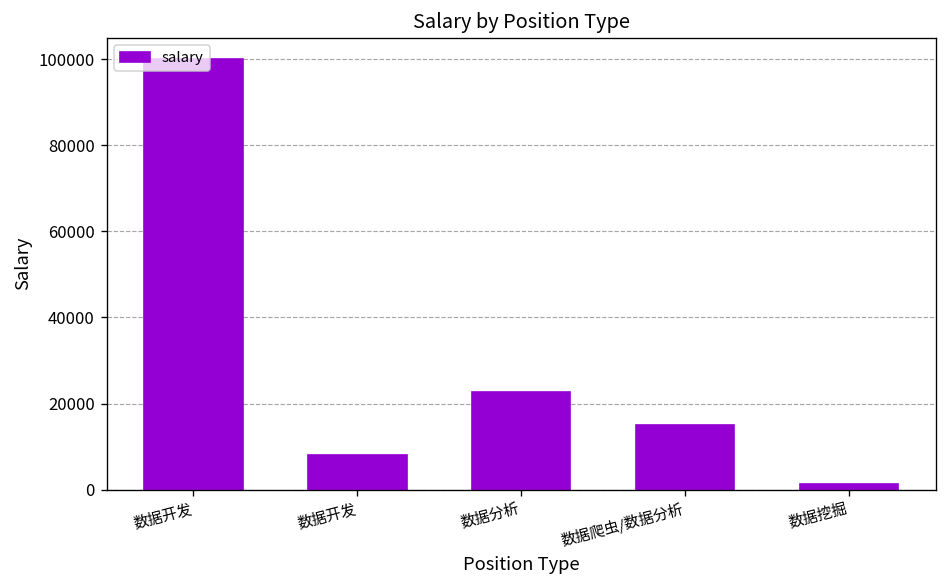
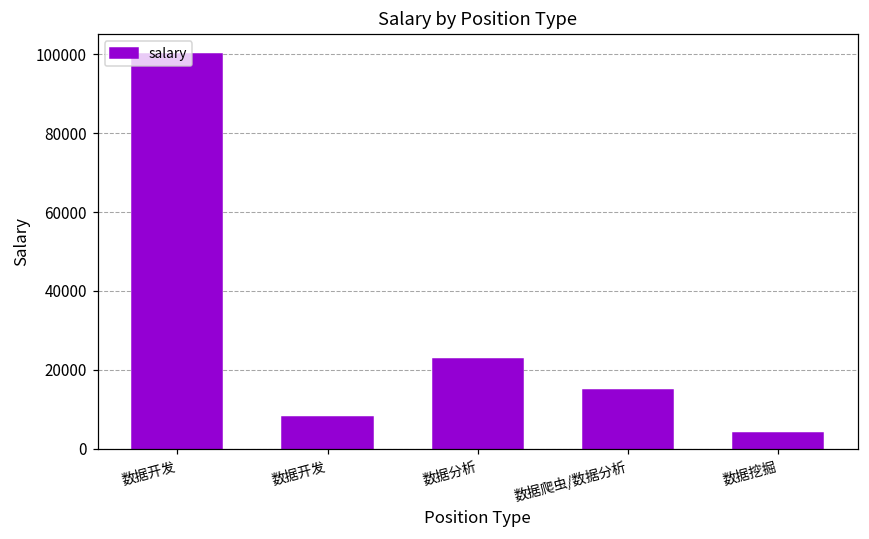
  {
    "数据分析": 23000,
    "数据爬虫/数据分析": 15000,
-   "数据挖掘": 1000
+   "数据挖掘": 4000
  }
